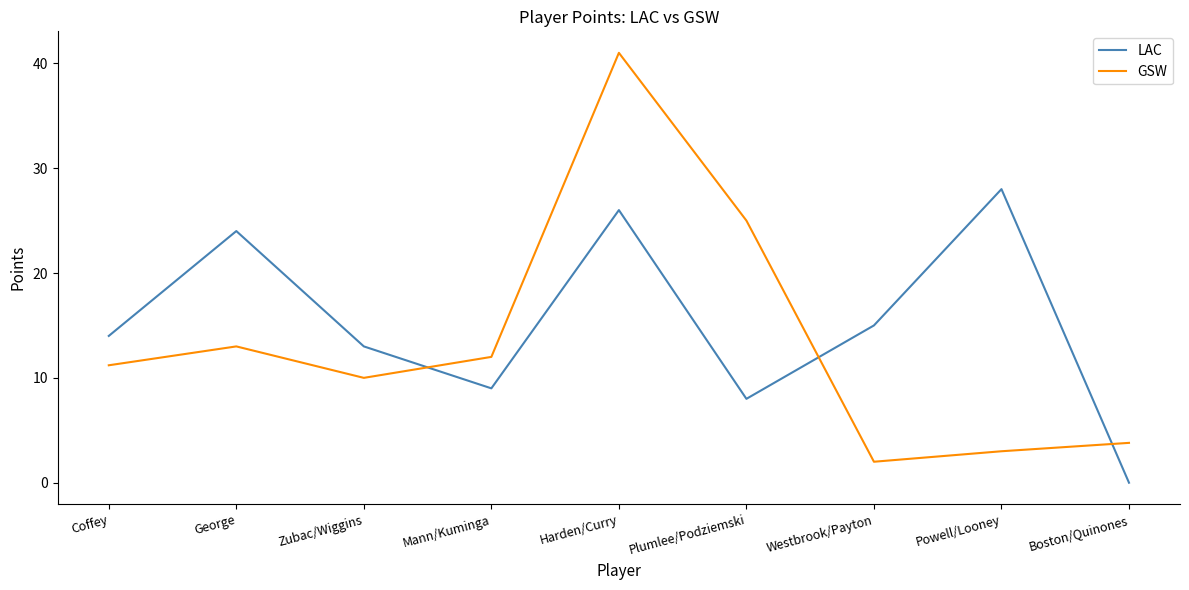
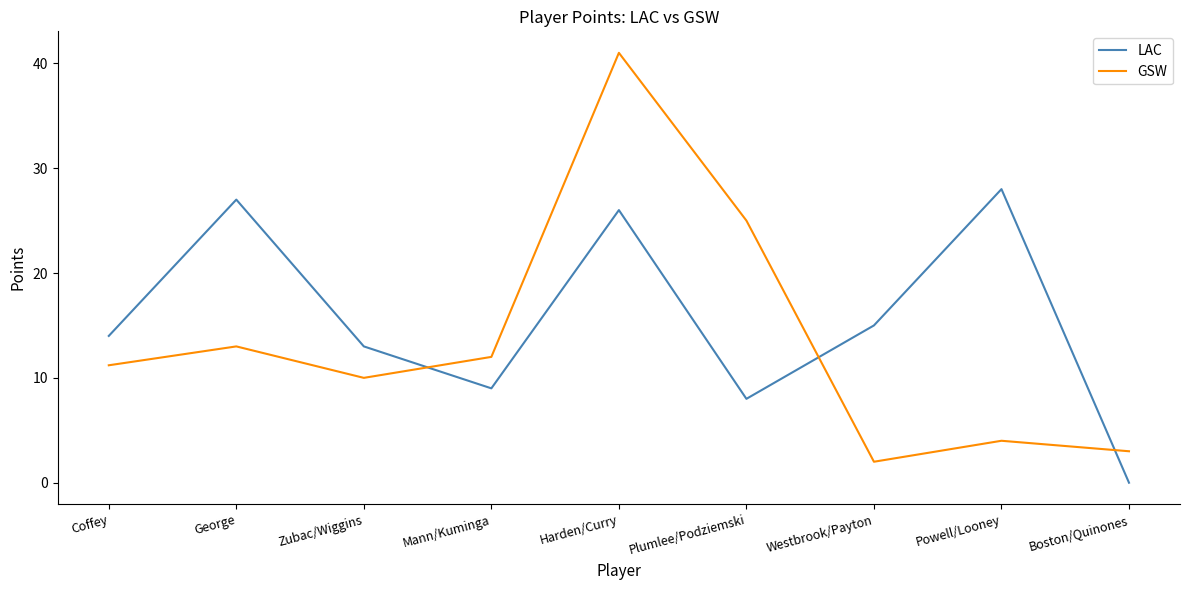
  {
    "LAC": {
      "Coffey": 14,
-     "George": 24,
+     "George": 27,
      "Zubac/Wiggins": 13,
      "Mann/Kuminga": 9,
      "Harden/Curry": 26,
      "Plumlee/Podziemski": 8,
      "Westbrook/Payton": 15,
      "Powell/Looney": 28,
      "Boston/Quinones": 0
    },
    "GSW": {
      "Coffey": 11.2,
      "George": 13.0,
      "Zubac/Wiggins": 10.0,
      "Mann/Kuminga": 12.0,
      "Harden/Curry": 41.0,
      "Plumlee/Podziemski": 25.0,
      "Westbrook/Payton": 2.0,
-     "Powell/Looney": 3,
-     "Boston/Quinones": 3.8
+     "Powell/Looney": 4,
+     "Boston/Quinones": 3.0
    }
  }
